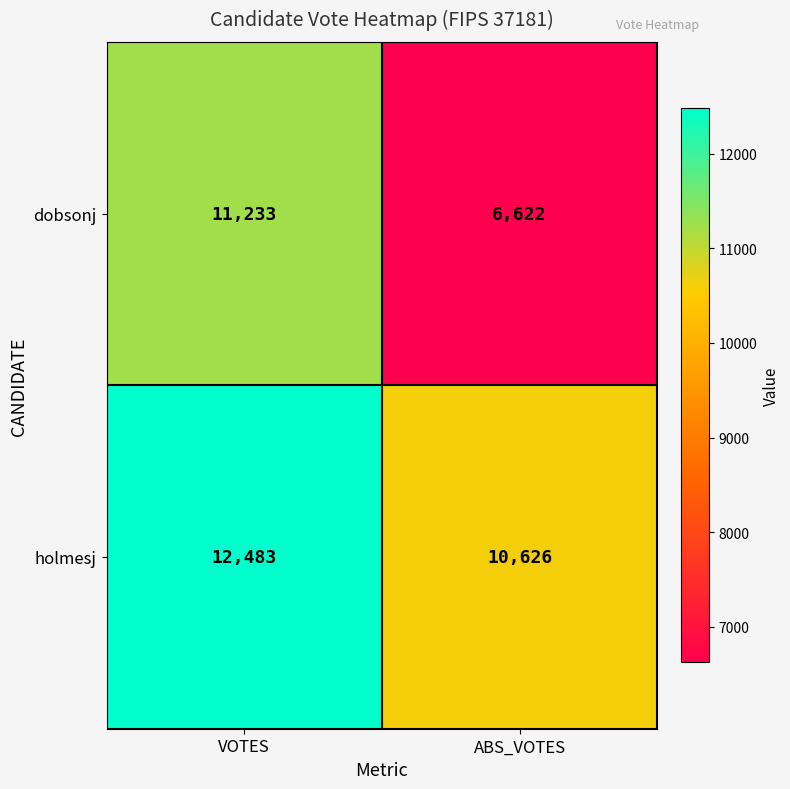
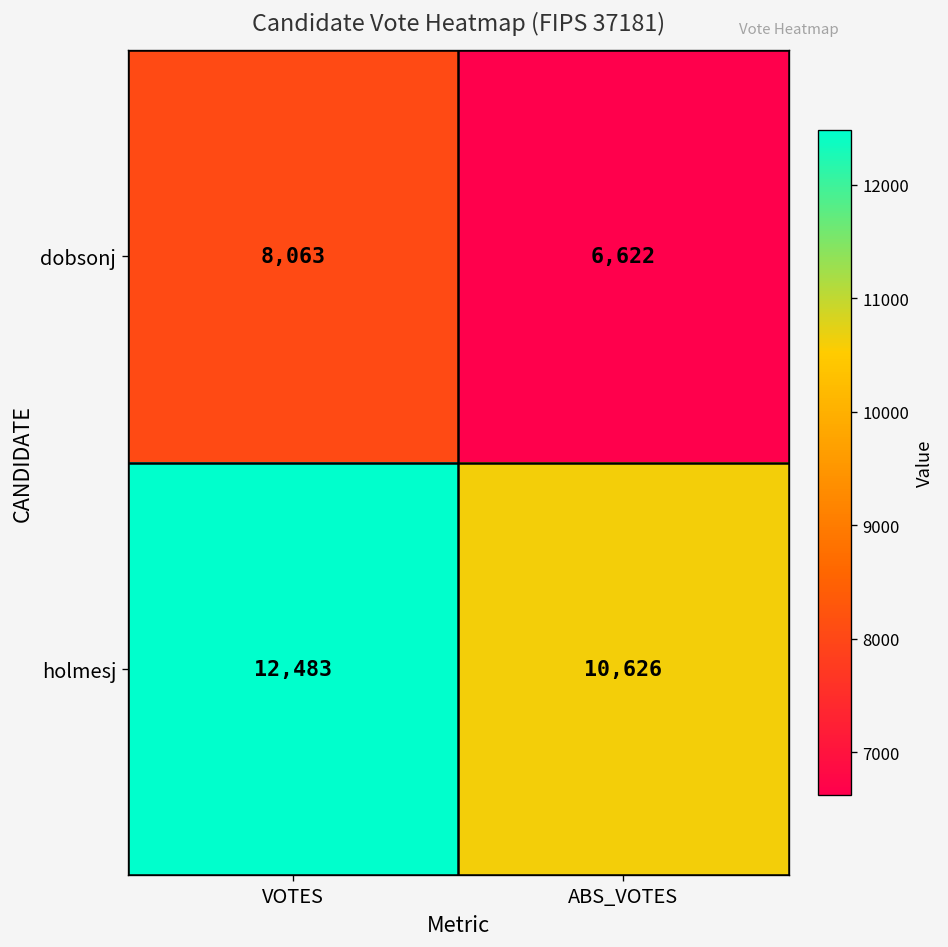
  {
    "dobsonj": {
-     "VOTES": "11,233",
+     "VOTES": "8,063",
      "ABS_VOTES": "6,622"
    },
    "holmesj": {
      "VOTES": "12,483",
      "ABS_VOTES": "10,626"
    }
  }
